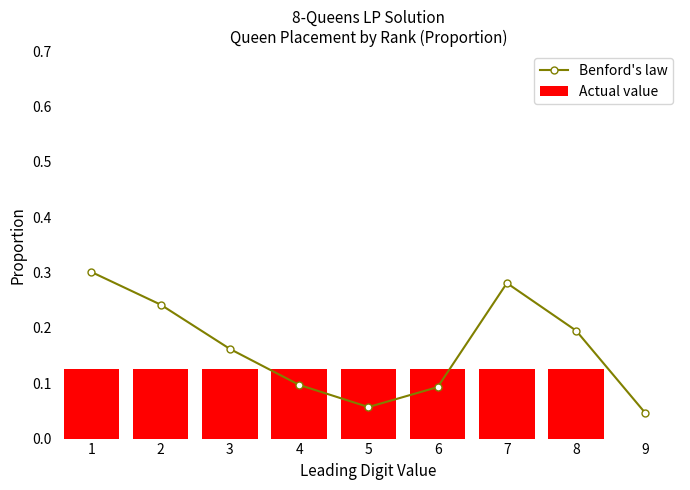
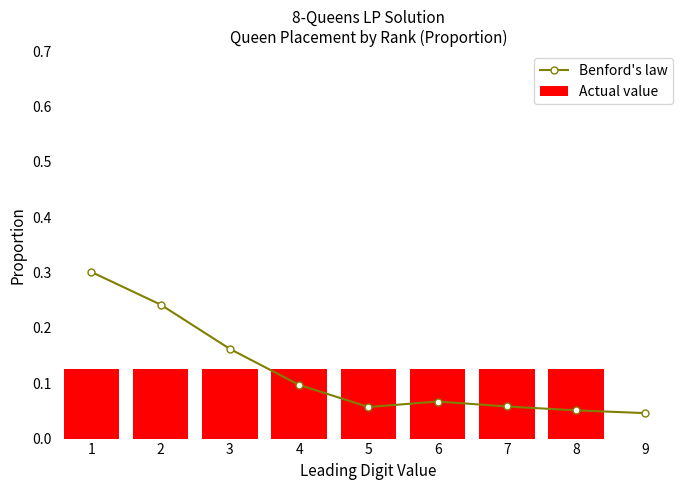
  {
    "Benford's law": {
      "1": 0.30,
      "2": 0.24,
      "3": 0.16,
      "4": 0.10,
      "5": 0.06,
-     "6": 0.09,
-     "7": 0.28,
-     "8": 0.20,
+     "6": 0.07,
+     "7": 0.06,
+     "8": 0.05,
      "9": 0.05
    },
    "Actual value": {
      "1": 0.13,
      "2": 0.13,
      "3": 0.13,
      "4": 0.13,
      "5": 0.13,
      "6": 0.13,
      "7": 0.13,
      "8": 0.13
    }
  }
